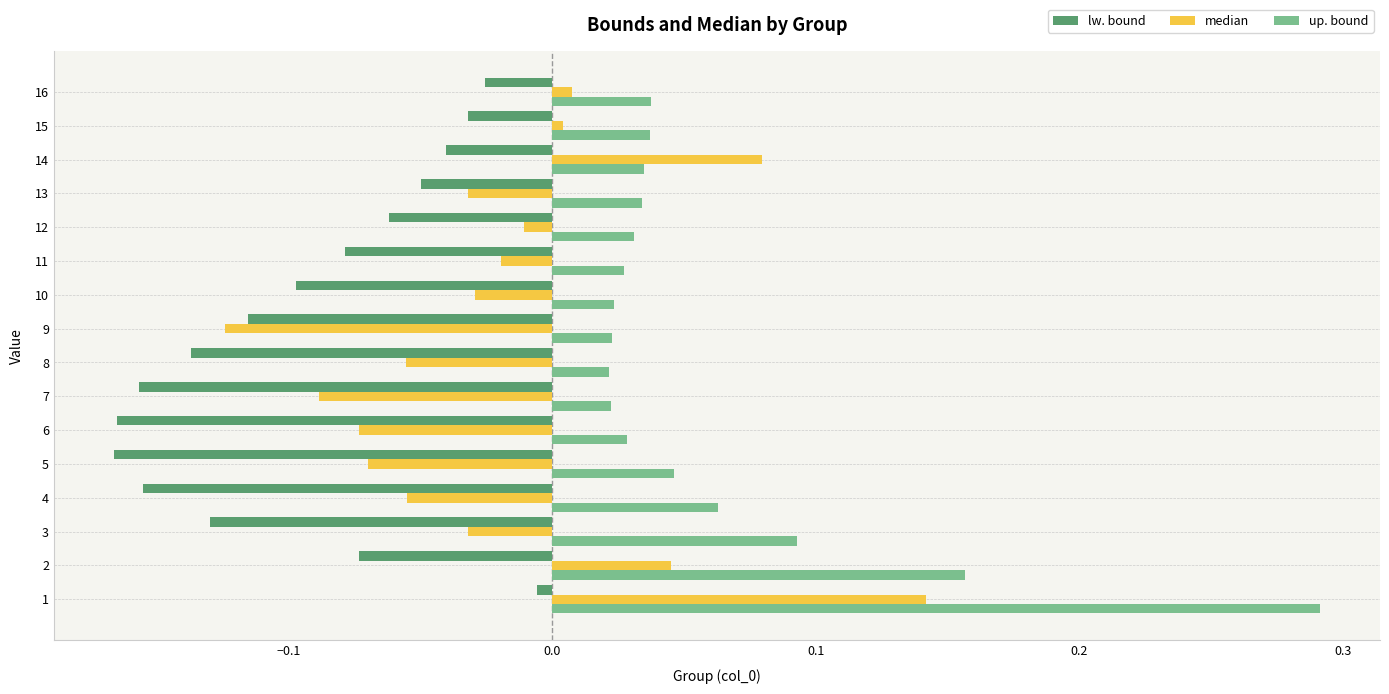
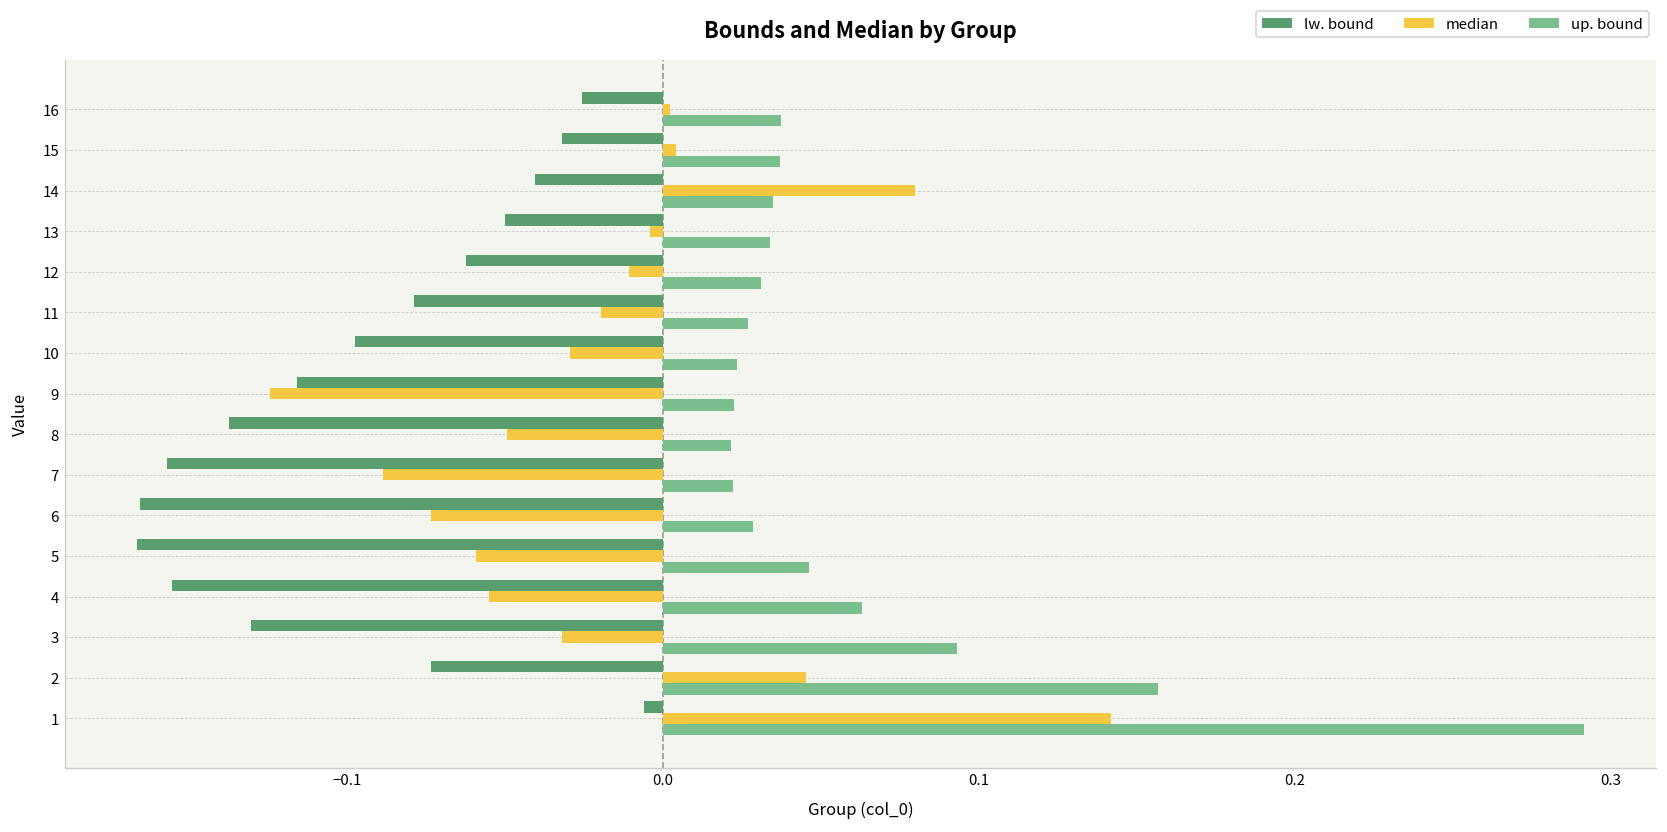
  {
    "median": {
-     "16": 0.007,
+     "16": 0.002,
      "15": 0.004,
      "14": 0.080,
-     "13": -0.032,
+     "13": -0.004,
      "12": -0.011,
      "11": -0.020,
      "10": -0.029,
      "9": -0.124,
-     "8": -0.056,
+     "8": -0.049,
      "7": -0.089,
      "6": -0.073,
-     "5": -0.070,
+     "5": -0.059,
      "4": -0.055,
      "3": -0.032,
      "2": 0.045,
      "1": 0.142
    }
  }
